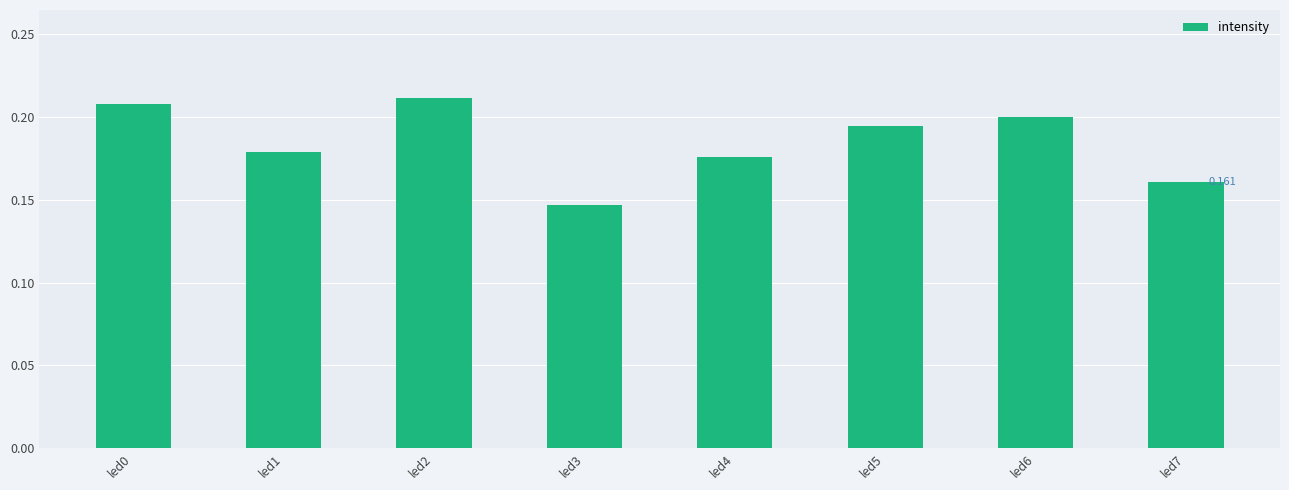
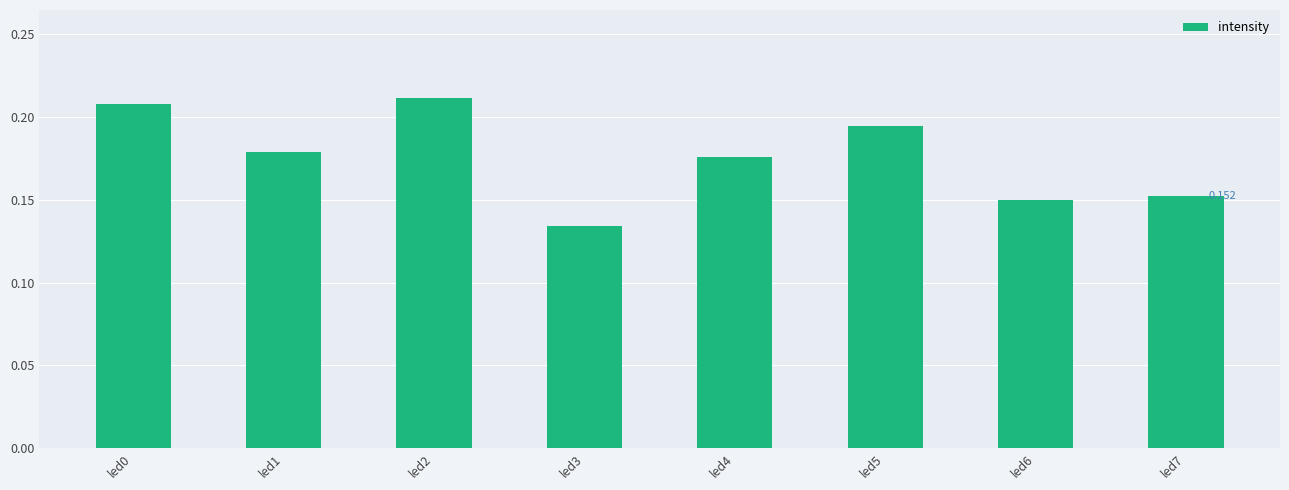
  {
-   "led3": 0.147,
-   "led6": 0.200,
-   "led7": 0.161
+   "led3": 0.134,
+   "led6": 0.150,
+   "led7": 0.152
  }
